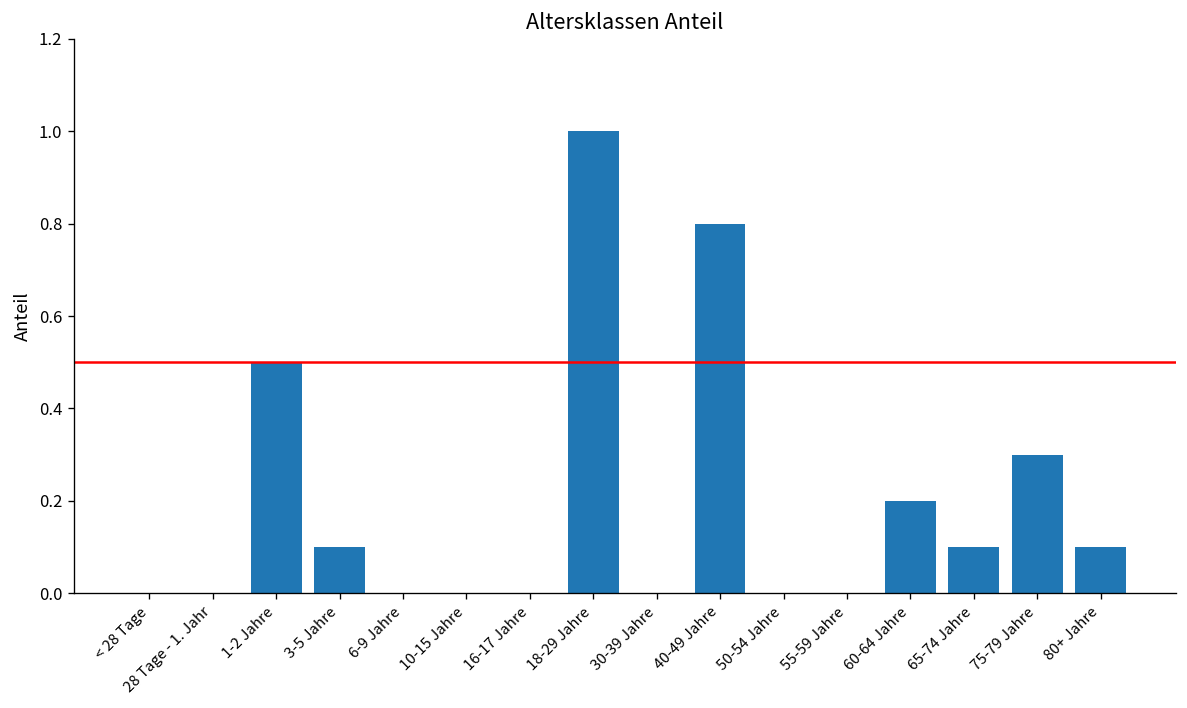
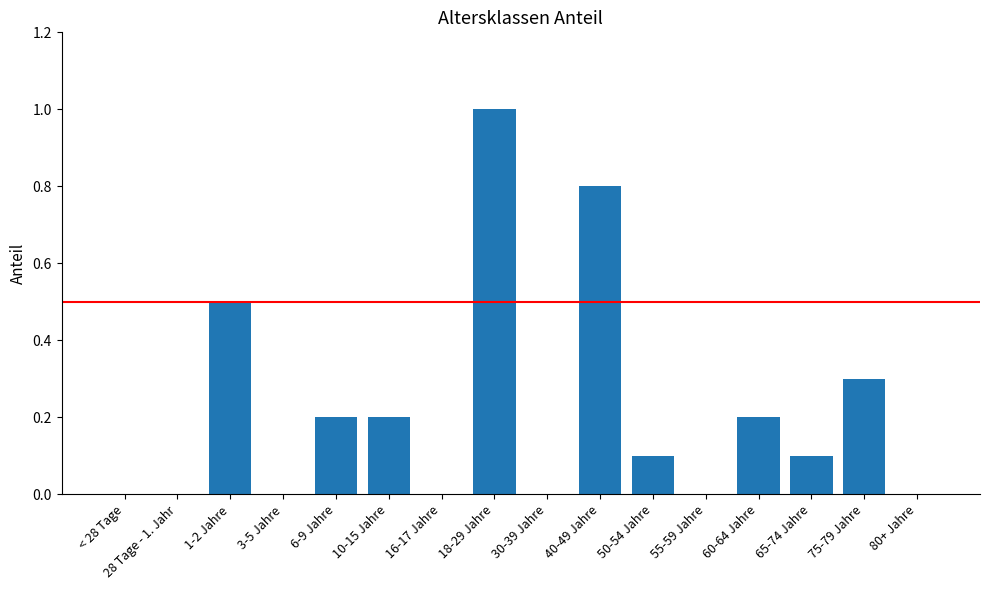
  {
    "< 28 Tage": 0.0,
    "28 Tage - 1. Jahr": 0.0,
    "1-2 Jahre": 0.5,
-   "3-5 Jahre": 0.1,
-   "6-9 Jahre": 0.0,
-   "10-15 Jahre": 0.0,
+   "3-5 Jahre": 0.0,
+   "6-9 Jahre": 0.2,
+   "10-15 Jahre": 0.2,
    "16-17 Jahre": 0.0,
    "18-29 Jahre": 1.0,
    "30-39 Jahre": 0.0,
    "40-49 Jahre": 0.8,
-   "50-54 Jahre": 0.0,
+   "50-54 Jahre": 0.1,
    "55-59 Jahre": 0.0,
    "60-64 Jahre": 0.2,
    "65-74 Jahre": 0.1,
    "75-79 Jahre": 0.3,
-   "80+ Jahre": 0.1
+   "80+ Jahre": 0.0
  }
